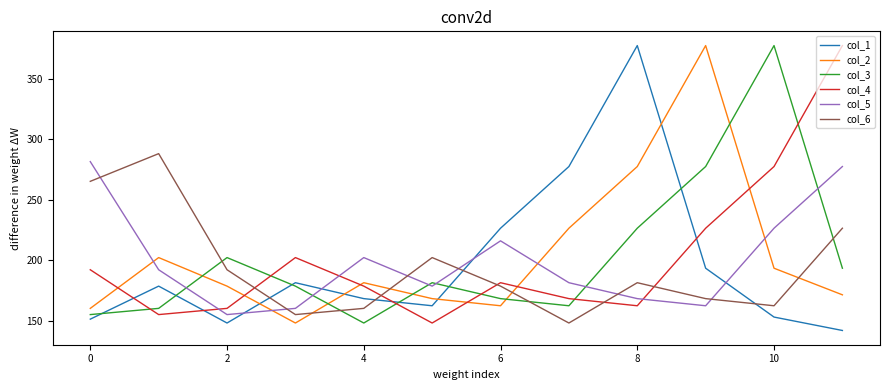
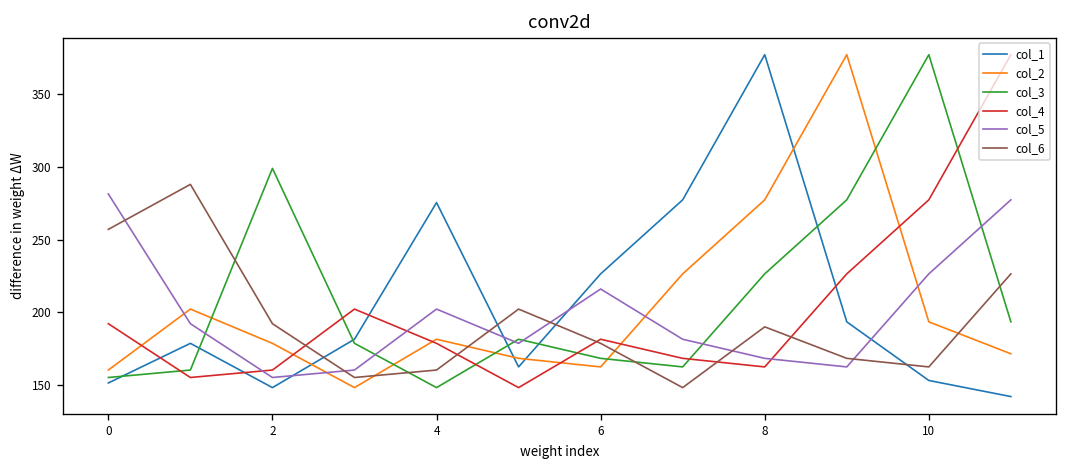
  {
    "col_1": {
      "0": 151,
      "2": 148,
-     "4": 168,
+     "4": 275,
      "6": 226,
      "8": 377,
      "10": 153
    },
    "col_2": {
      "0": 160,
      "2": 178,
      "4": 181,
      "6": 162,
      "8": 277,
      "10": 193
    },
    "col_3": {
      "0": 155,
-     "2": 202,
+     "2": 299,
      "4": 148,
      "6": 168,
      "8": 226,
      "10": 377
    },
    "col_4": {
      "0": 192,
      "2": 160,
      "4": 178,
      "6": 181,
      "8": 162,
      "10": 277
    },
    "col_5": {
      "0": 281,
      "2": 155,
      "4": 202,
      "6": 216,
      "8": 168,
      "10": 226
    },
    "col_6": {
-     "0": 265,
+     "0": 257,
      "2": 192,
      "4": 160,
      "6": 178,
-     "8": 181,
+     "8": 190,
      "10": 162
    }
  }
